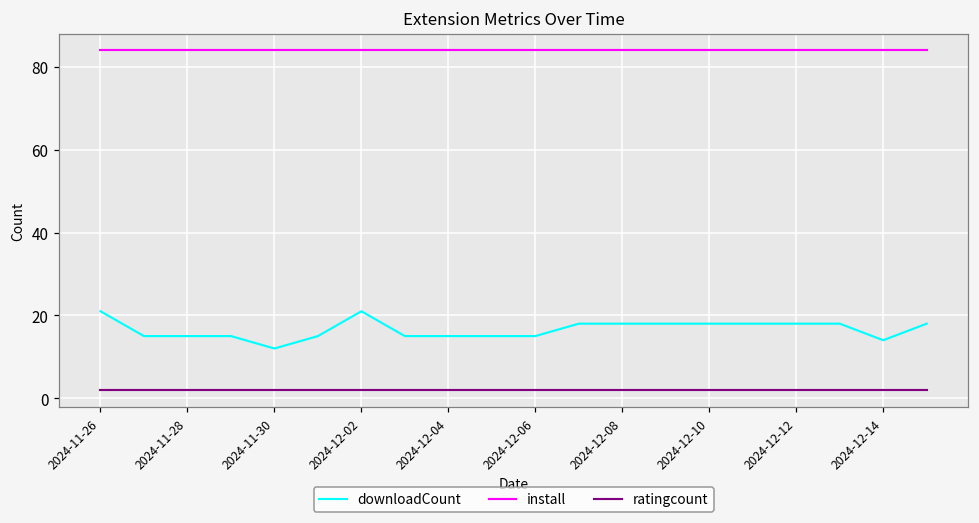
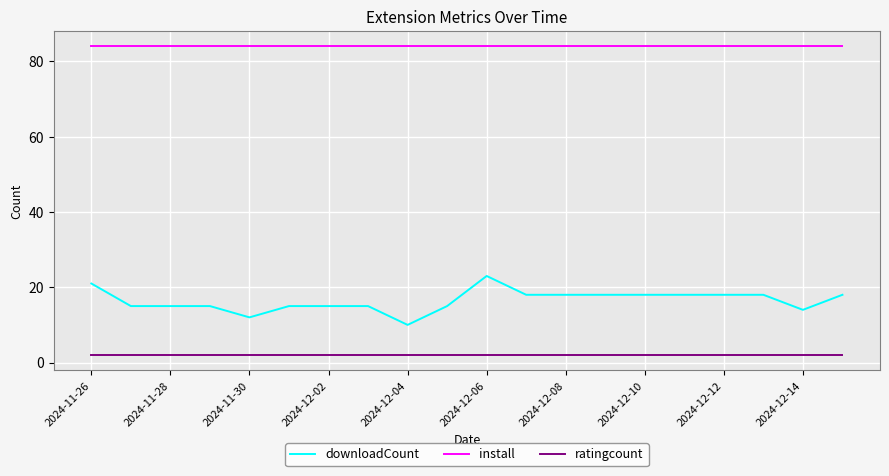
  {
    "downloadCount": {
      "2024-11-26": 21,
      "2024-11-28": 15,
      "2024-11-30": 12,
-     "2024-12-02": 21,
-     "2024-12-04": 15,
-     "2024-12-06": 15,
+     "2024-12-02": 15,
+     "2024-12-04": 10,
+     "2024-12-06": 23,
      "2024-12-08": 18,
      "2024-12-10": 18,
      "2024-12-12": 18,
      "2024-12-14": 14
    },
    "install": {
      "2024-11-26": 84,
      "2024-11-28": 84,
      "2024-11-30": 84,
      "2024-12-02": 84,
      "2024-12-04": 84,
      "2024-12-06": 84,
      "2024-12-08": 84,
      "2024-12-10": 84,
      "2024-12-12": 84,
      "2024-12-14": 84
    },
    "ratingcount": {
      "2024-11-26": 2,
      "2024-11-28": 2,
      "2024-11-30": 2,
      "2024-12-02": 2,
      "2024-12-04": 2,
      "2024-12-06": 2,
      "2024-12-08": 2,
      "2024-12-10": 2,
      "2024-12-12": 2,
      "2024-12-14": 2
    }
  }
